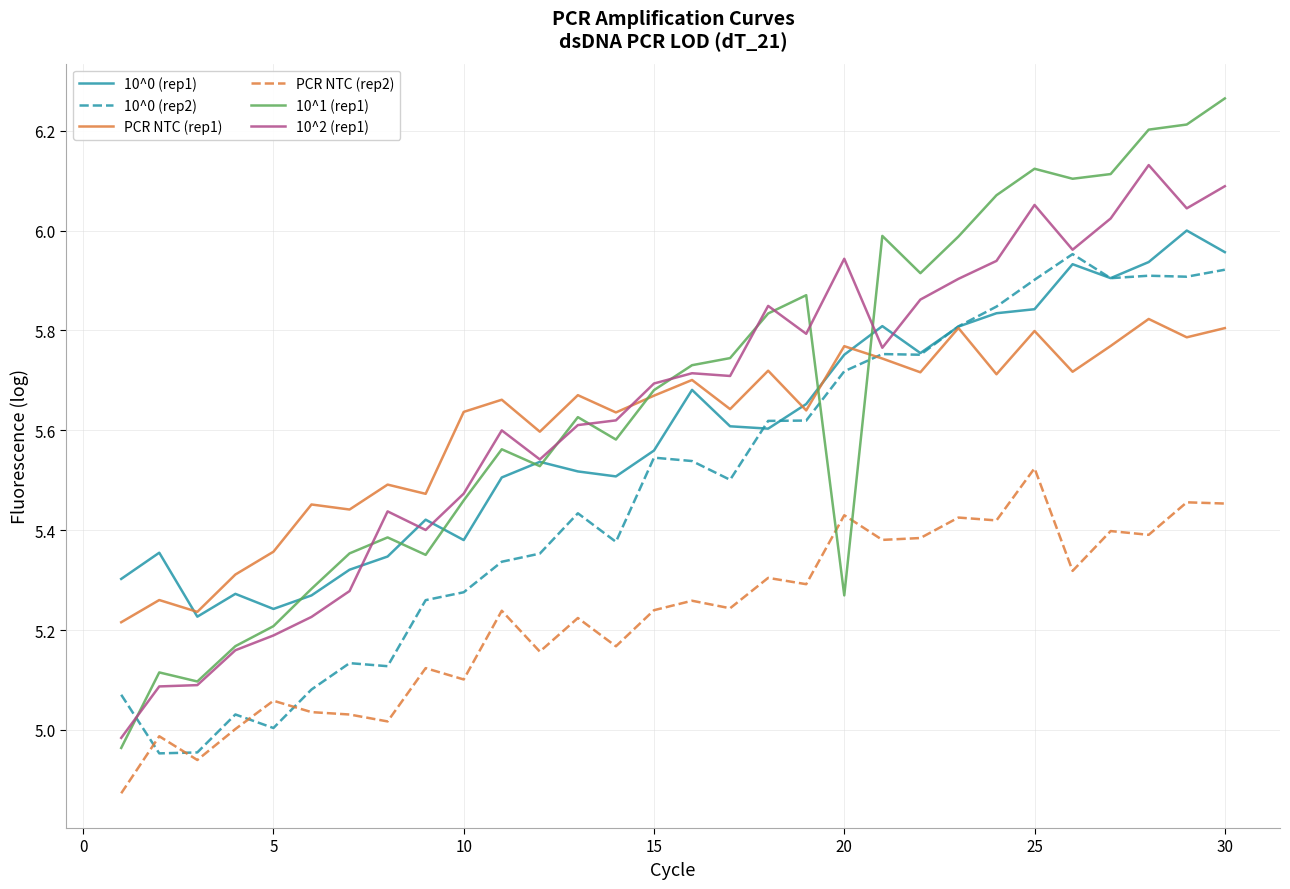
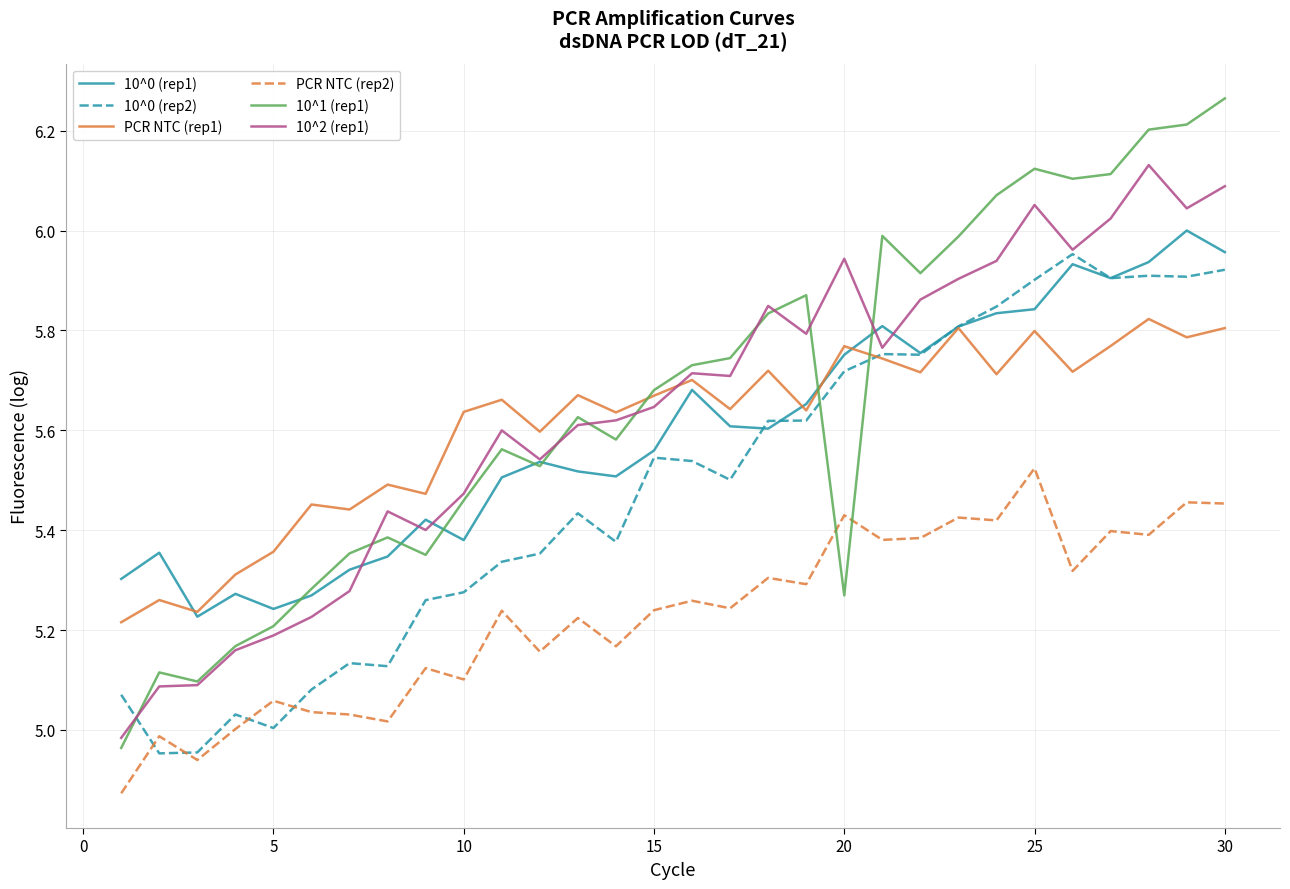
  {
    "10^1 (rep1)": {
      "5": 5.21,
      "10": 5.46,
      "15": 5.68,
      "20": 5.27,
      "25": 6.12,
      "30": 6.26
    },
    "10^2 (rep1)": {
      "5": 5.19,
      "10": 5.47,
-     "15": 5.69,
+     "15": 5.65,
      "20": 5.94,
      "25": 6.05,
      "30": 6.09
    }
  }
